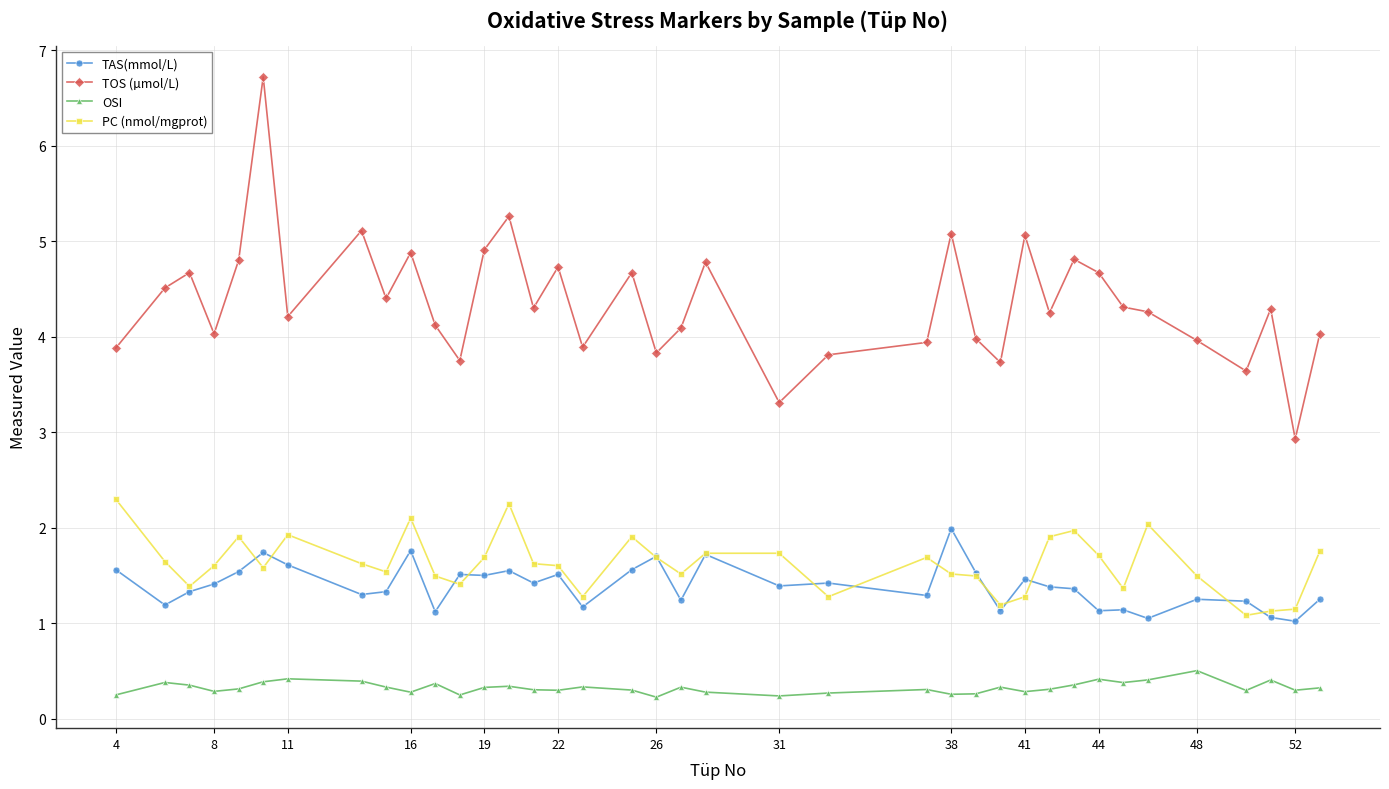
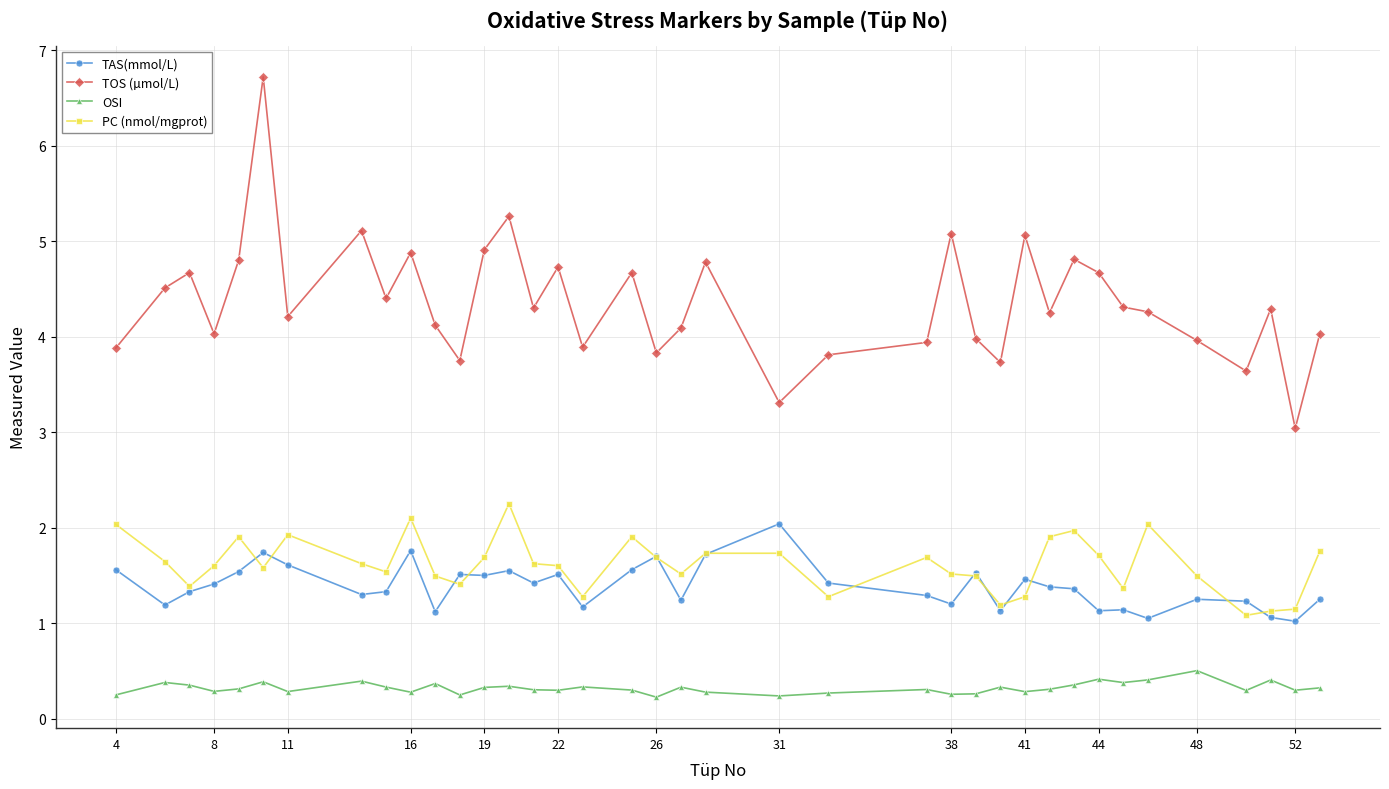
  {
    "TAS(mmol/L)": {
      "4": 1.6,
      "8": 1.4,
      "11": 1.6,
      "16": 1.8,
      "19": 1.5,
      "22": 1.5,
-     "31": 1.4,
-     "38": 2.0,
+     "31": 2.0,
+     "38": 1.2,
      "41": 1.5,
      "44": 1.1,
      "48": 1.3,
      "52": 1.0
    },
    "TOS (µmol/L)": {
      "4": 3.9,
      "8": 4.0,
      "11": 4.2,
      "16": 4.9,
      "19": 4.9,
      "22": 4.7,
      "26": 3.8,
      "31": 3.3,
      "38": 5.1,
      "41": 5.1,
      "44": 4.7,
      "48": 4.0,
-     "52": 2.9
+     "52": 3.0
    },
    "OSI": {
      "4": 0.2,
      "8": 0.3,
-     "11": 0.4,
+     "11": 0.3,
      "16": 0.3,
      "19": 0.3,
      "22": 0.3,
      "26": 0.2,
      "31": 0.2,
      "38": 0.3,
      "41": 0.3,
      "44": 0.4,
      "48": 0.5,
      "52": 0.3
    },
    "PC (nmol/mgprot)": {
-     "4": 2.3,
+     "4": 2.0,
      "8": 1.6,
      "11": 1.9,
      "16": 2.1,
      "19": 1.7,
      "22": 1.6,
      "31": 1.7,
      "38": 1.5,
      "41": 1.3,
      "44": 1.7,
      "48": 1.5,
      "52": 1.1
    }
  }
